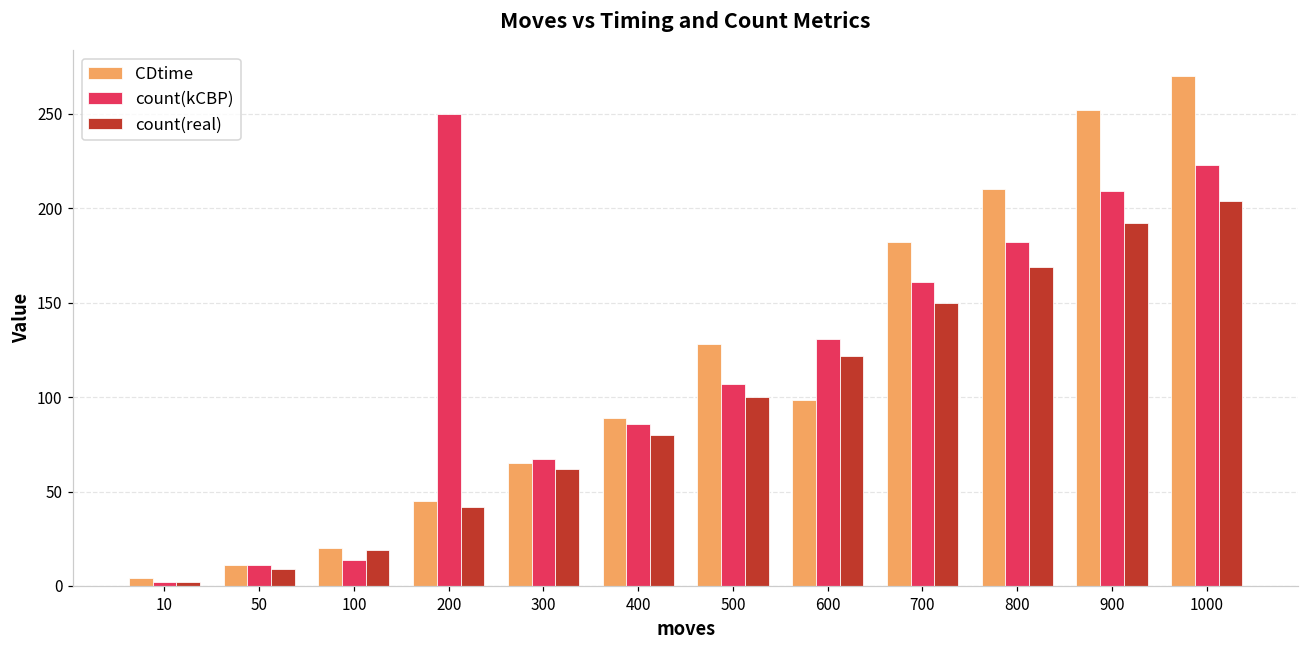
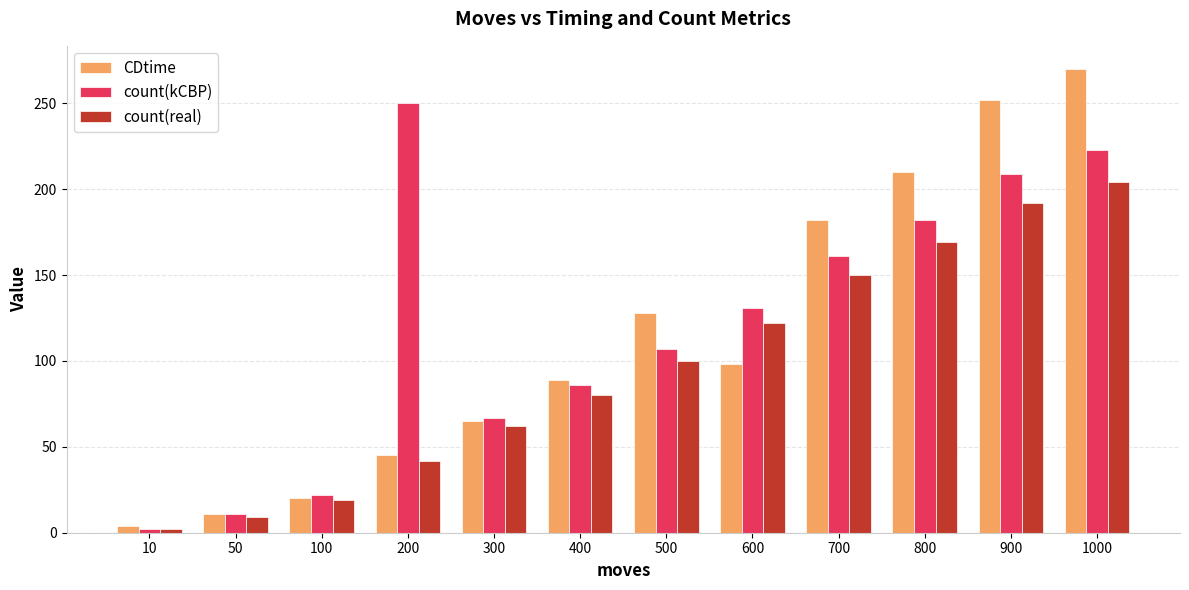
  {
    "CDtime": {
      "10": 4,
      "50": 11,
      "100": 20,
      "200": 45,
      "300": 65,
      "400": 89,
      "500": 128,
      "600": 98,
      "700": 182,
      "800": 210,
      "900": 252,
      "1000": 270
    },
    "count(kCBP)": {
      "10": 2,
      "50": 11,
-     "100": 14,
+     "100": 22,
      "200": 250,
      "300": 67,
      "400": 86,
      "500": 107,
      "600": 131,
      "700": 161,
      "800": 182,
      "900": 209,
      "1000": 223
    },
    "count(real)": {
      "10": 2,
      "50": 9,
      "100": 19,
      "200": 42,
      "300": 62,
      "400": 80,
      "500": 100,
      "600": 122,
      "700": 150,
      "800": 169,
      "900": 192,
      "1000": 204
    }
  }
